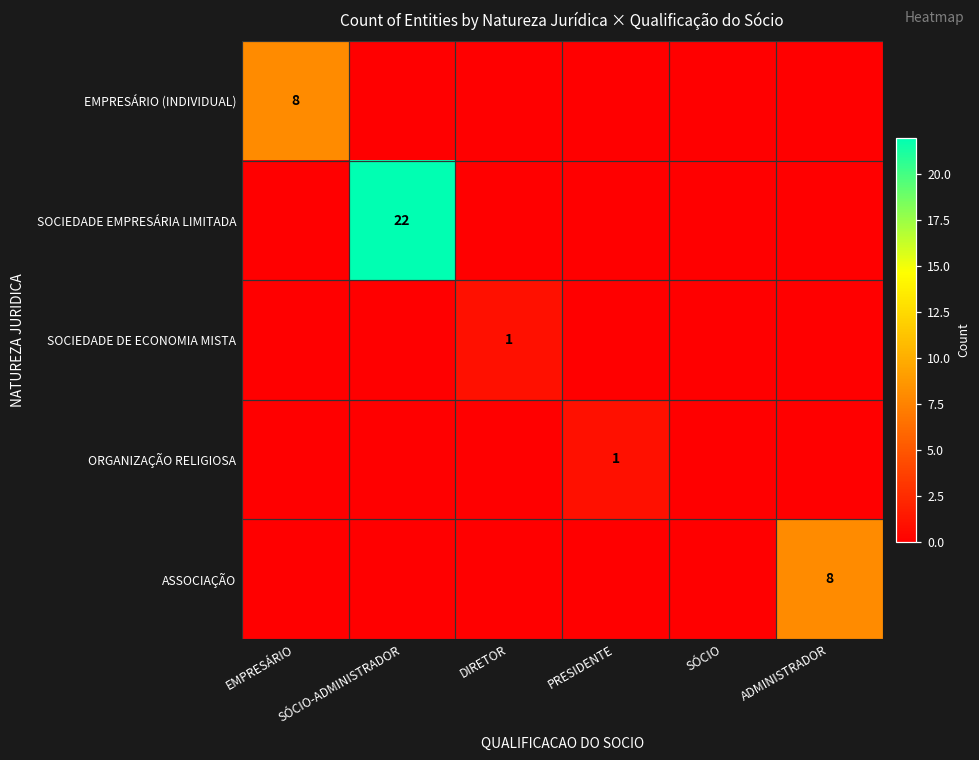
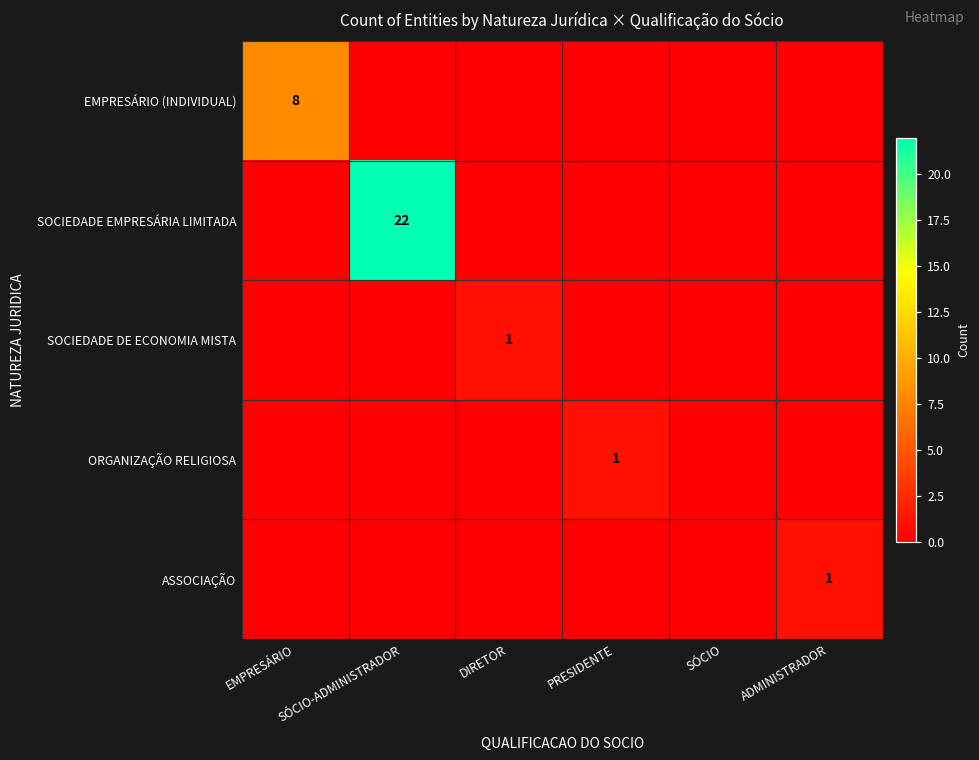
  {
    "EMPRESÁRIO (INDIVIDUAL)": {
      "EMPRESÁRIO": 8
    },
    "SOCIEDADE EMPRESÁRIA LIMITADA": {
      "SÓCIO-ADMINISTRADOR": 22
    },
    "SOCIEDADE DE ECONOMIA MISTA": {
      "DIRETOR": 1
    },
    "ORGANIZAÇÃO RELIGIOSA": {
      "PRESIDENTE": 1
    },
    "ASSOCIAÇÃO": {
-     "ADMINISTRADOR": 8
+     "ADMINISTRADOR": 1
    }
  }
